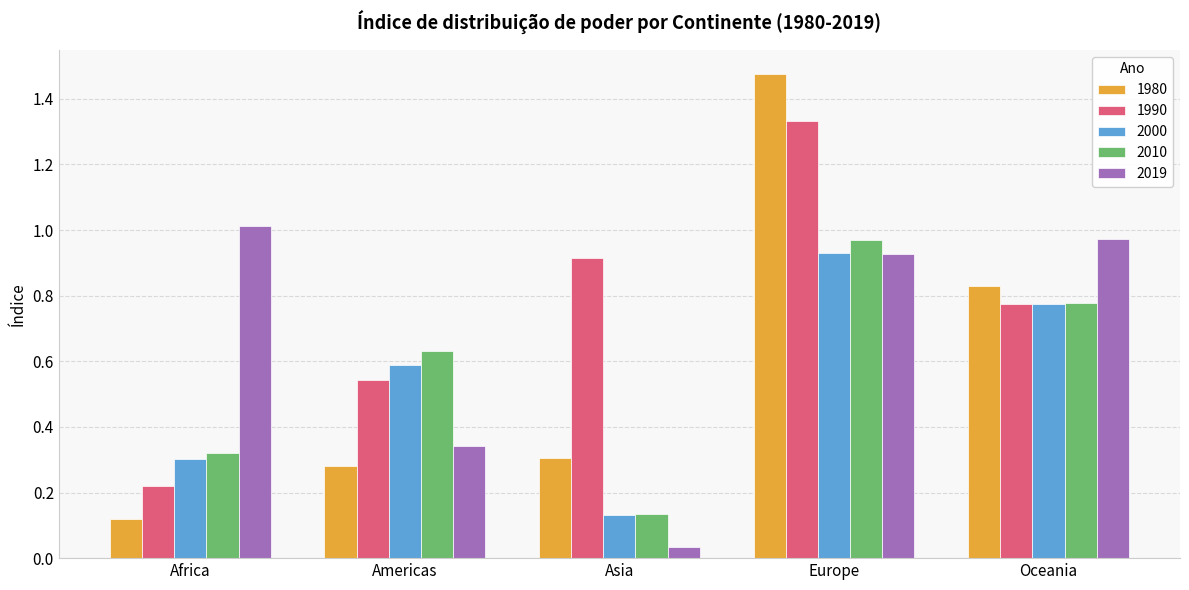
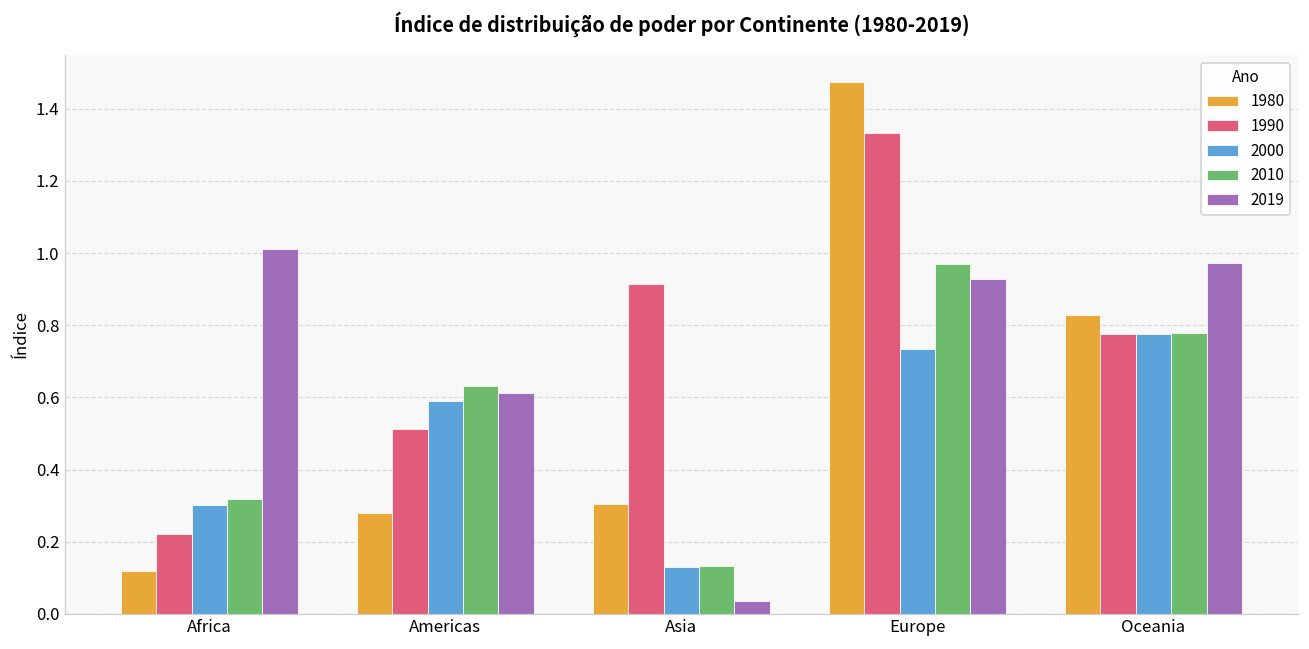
  {
    "1980": {
      "Africa": 0.12,
      "Americas": 0.28,
      "Asia": 0.30,
      "Europe": 1.48,
      "Oceania": 0.83
    },
    "1990": {
      "Africa": 0.22,
-     "Americas": 0.54,
+     "Americas": 0.51,
      "Asia": 0.91,
      "Europe": 1.33,
      "Oceania": 0.77
    },
    "2000": {
      "Africa": 0.30,
      "Americas": 0.59,
      "Asia": 0.13,
-     "Europe": 0.93,
+     "Europe": 0.73,
      "Oceania": 0.77
    },
    "2010": {
      "Africa": 0.32,
      "Americas": 0.63,
      "Asia": 0.13,
      "Europe": 0.97,
      "Oceania": 0.78
    },
    "2019": {
      "Africa": 1.01,
-     "Americas": 0.34,
+     "Americas": 0.61,
      "Asia": 0.03,
      "Europe": 0.93,
      "Oceania": 0.97
    }
  }
